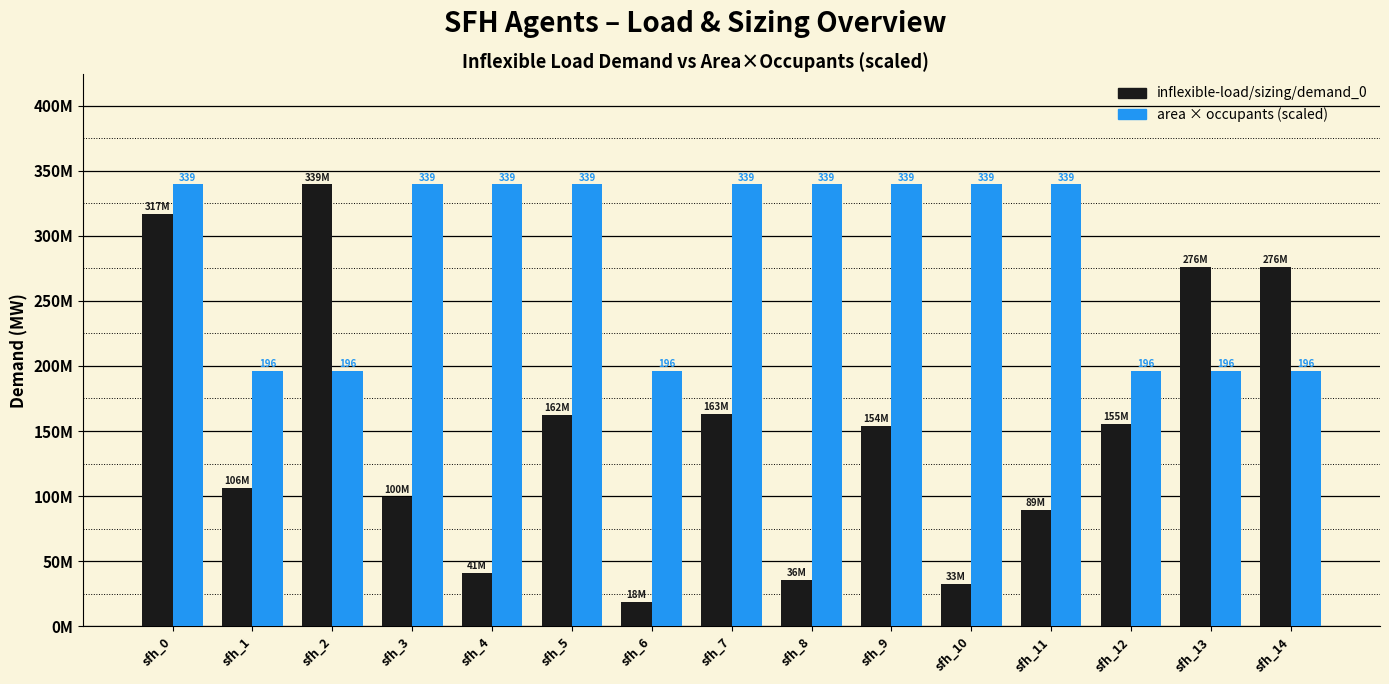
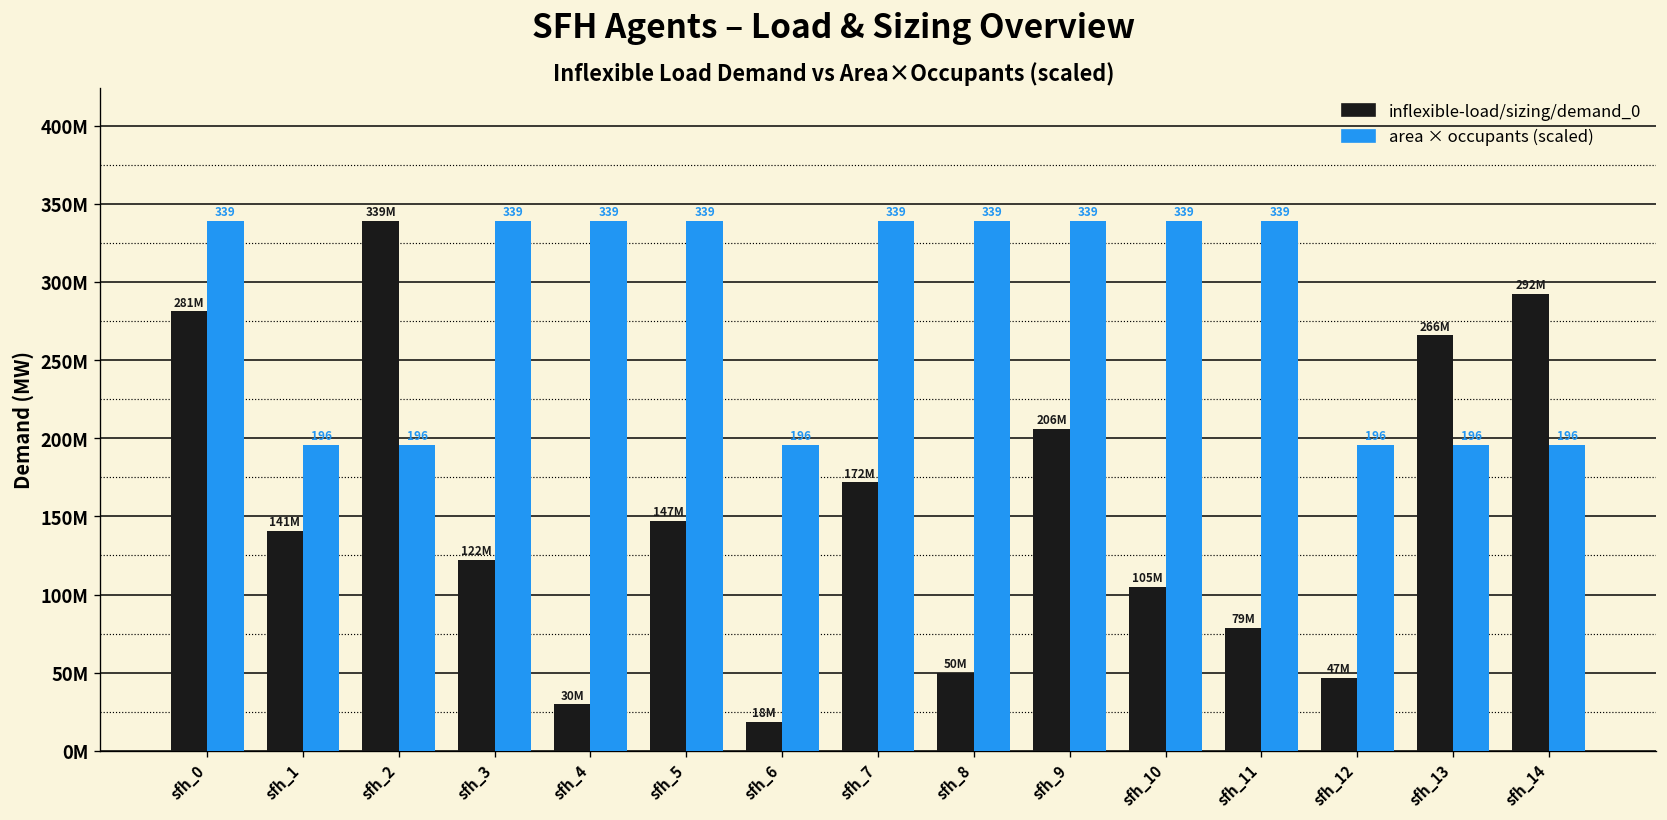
  {
    "inflexible-load/sizing/demand_0": {
-     "sfh_0": "317M",
-     "sfh_1": "106M",
+     "sfh_0": "281M",
+     "sfh_1": "141M",
      "sfh_2": "339M",
-     "sfh_3": "100M",
-     "sfh_4": "41M",
-     "sfh_5": "162M",
+     "sfh_3": "122M",
+     "sfh_4": "30M",
+     "sfh_5": "147M",
      "sfh_6": "18M",
-     "sfh_7": "163M",
-     "sfh_8": "36M",
-     "sfh_9": "154M",
-     "sfh_10": "33M",
-     "sfh_11": "89M",
-     "sfh_12": "155M",
-     "sfh_13": "276M",
-     "sfh_14": "276M"
+     "sfh_7": "172M",
+     "sfh_8": "50M",
+     "sfh_9": "206M",
+     "sfh_10": "105M",
+     "sfh_11": "79M",
+     "sfh_12": "47M",
+     "sfh_13": "266M",
+     "sfh_14": "292M"
    },
    "area × occupants (scaled)": {
      "sfh_0": "339",
      "sfh_1": "196",
      "sfh_2": "196",
      "sfh_3": "339",
      "sfh_4": "339",
      "sfh_5": "339",
      "sfh_6": "196",
      "sfh_7": "339",
      "sfh_8": "339",
      "sfh_9": "339",
      "sfh_10": "339",
      "sfh_11": "339",
      "sfh_12": "196",
      "sfh_13": "196",
      "sfh_14": "196"
    }
  }
